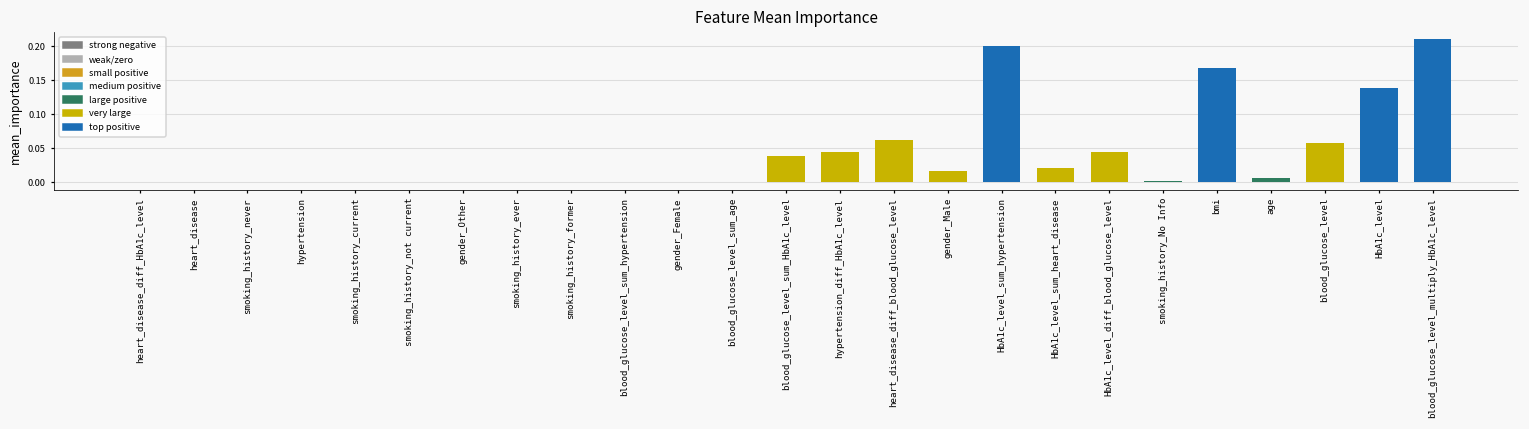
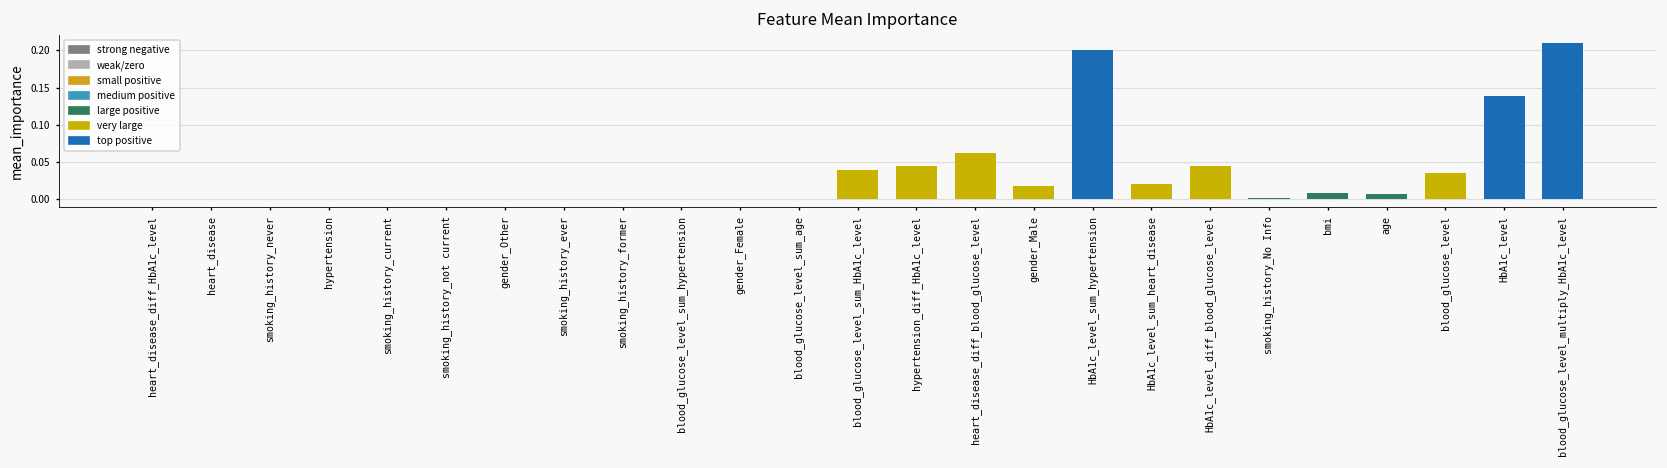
  {
    "gender_Other": 0.00,
    "blood_glucose_level_sum_HbA1c_level": 0.04,
    "hypertension_diff_HbA1c_level": 0.04,
    "heart_disease_diff_blood_glucose_level": 0.06,
    "gender_Male": 0.02,
    "HbA1c_level_sum_hypertension": 0.20,
    "HbA1c_level_sum_heart_disease": 0.02,
    "HbA1c_level_diff_blood_glucose_level": 0.05,
-   "bmi": 0.17,
+   "bmi": 0.01,
    "age": 0.01,
-   "blood_glucose_level": 0.06,
+   "blood_glucose_level": 0.04,
    "HbA1c_level": 0.14,
    "blood_glucose_level_multiply_HbA1c_level": 0.21
  }
